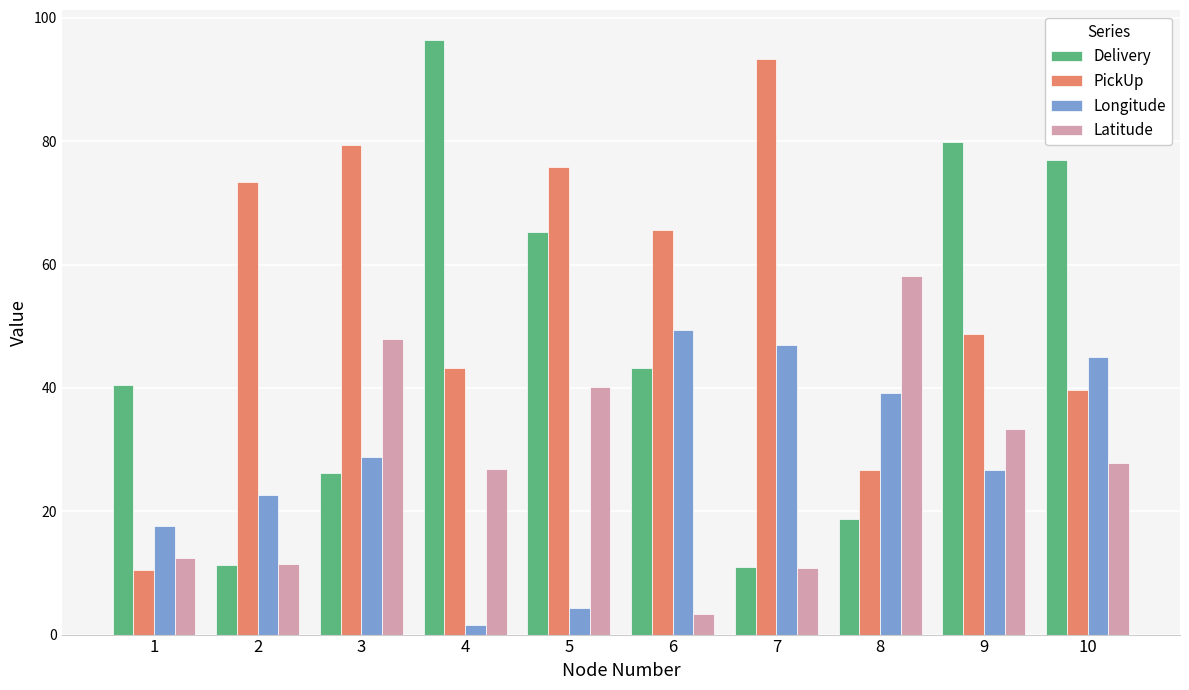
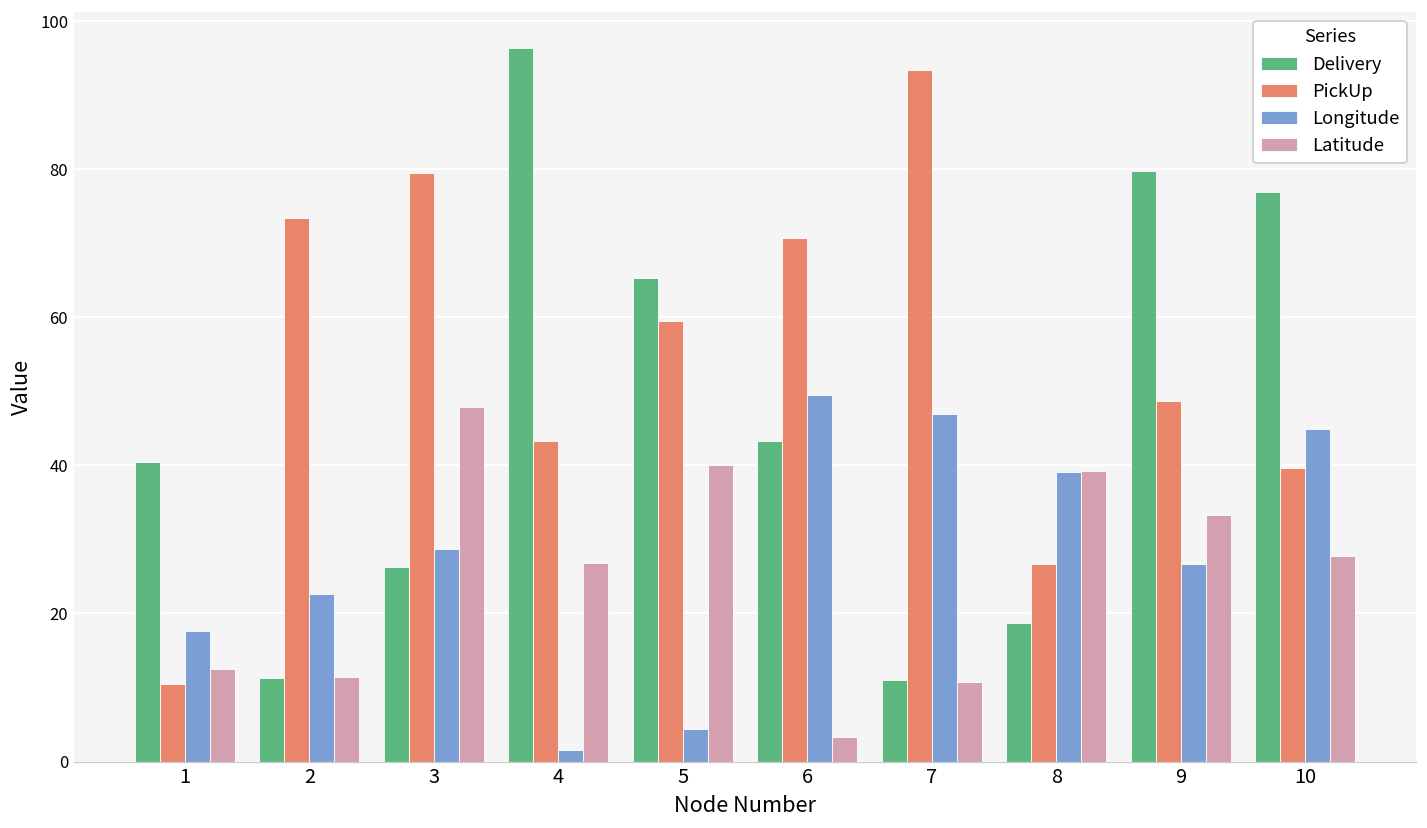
  {
    "Delivery": {
      "1": 41,
      "2": 11,
      "3": 26,
      "4": 96,
      "5": 65,
      "6": 43,
      "7": 11,
      "8": 19,
      "9": 80,
      "10": 77
    },
    "PickUp": {
      "1": 10,
      "2": 73,
      "3": 79,
      "4": 43,
-     "5": 76,
-     "6": 66,
+     "5": 60,
+     "6": 71,
      "7": 93,
      "8": 27,
      "9": 49,
      "10": 40
    },
    "Longitude": {
      "1": 18,
      "2": 23,
      "3": 29,
      "4": 1,
      "5": 4,
      "6": 49,
      "7": 47,
      "8": 39,
      "9": 27,
      "10": 45
    },
    "Latitude": {
      "1": 12,
      "2": 11,
      "3": 48,
      "4": 27,
      "5": 40,
      "6": 3,
      "7": 11,
-     "8": 58,
+     "8": 39,
      "9": 33,
      "10": 28
    }
  }
